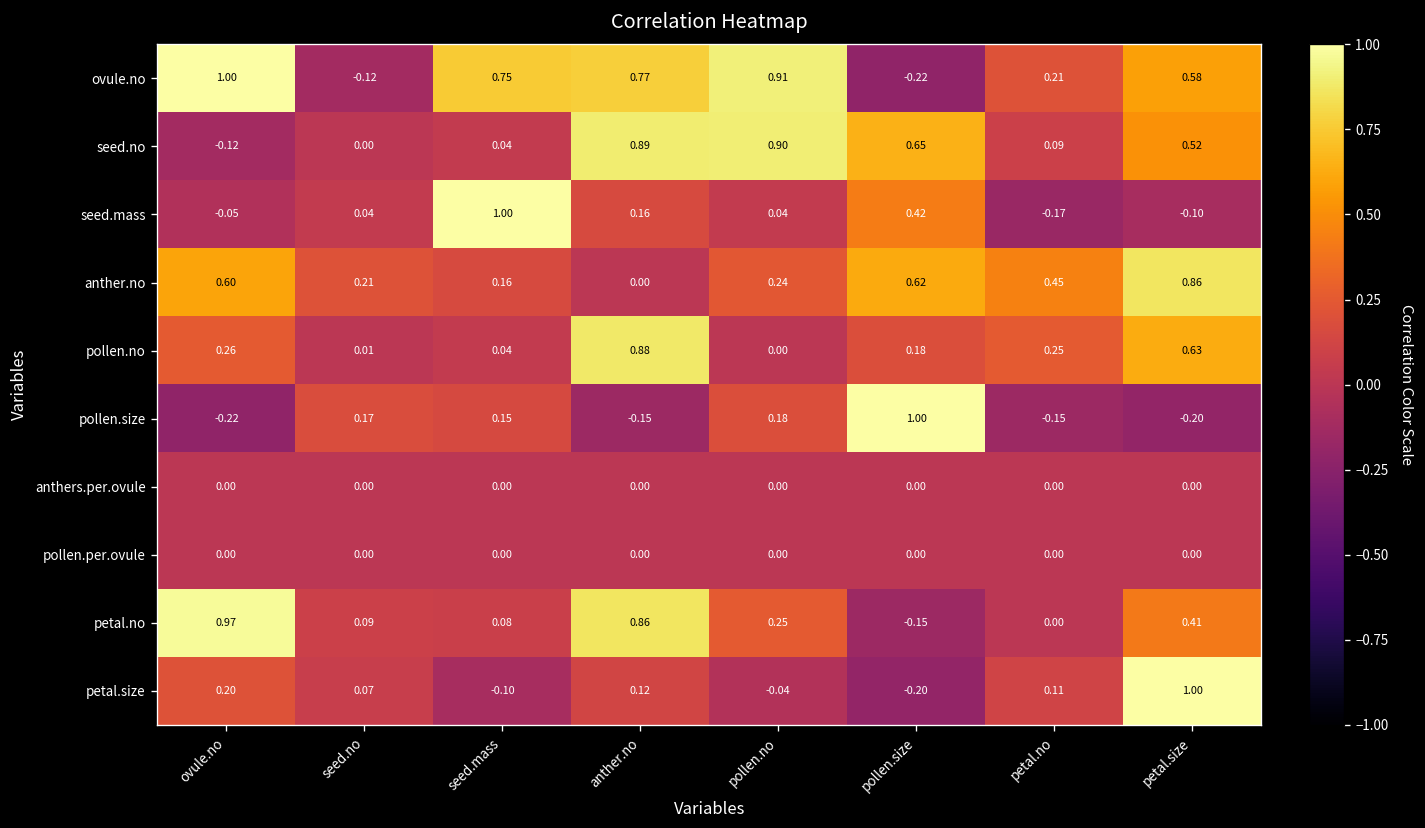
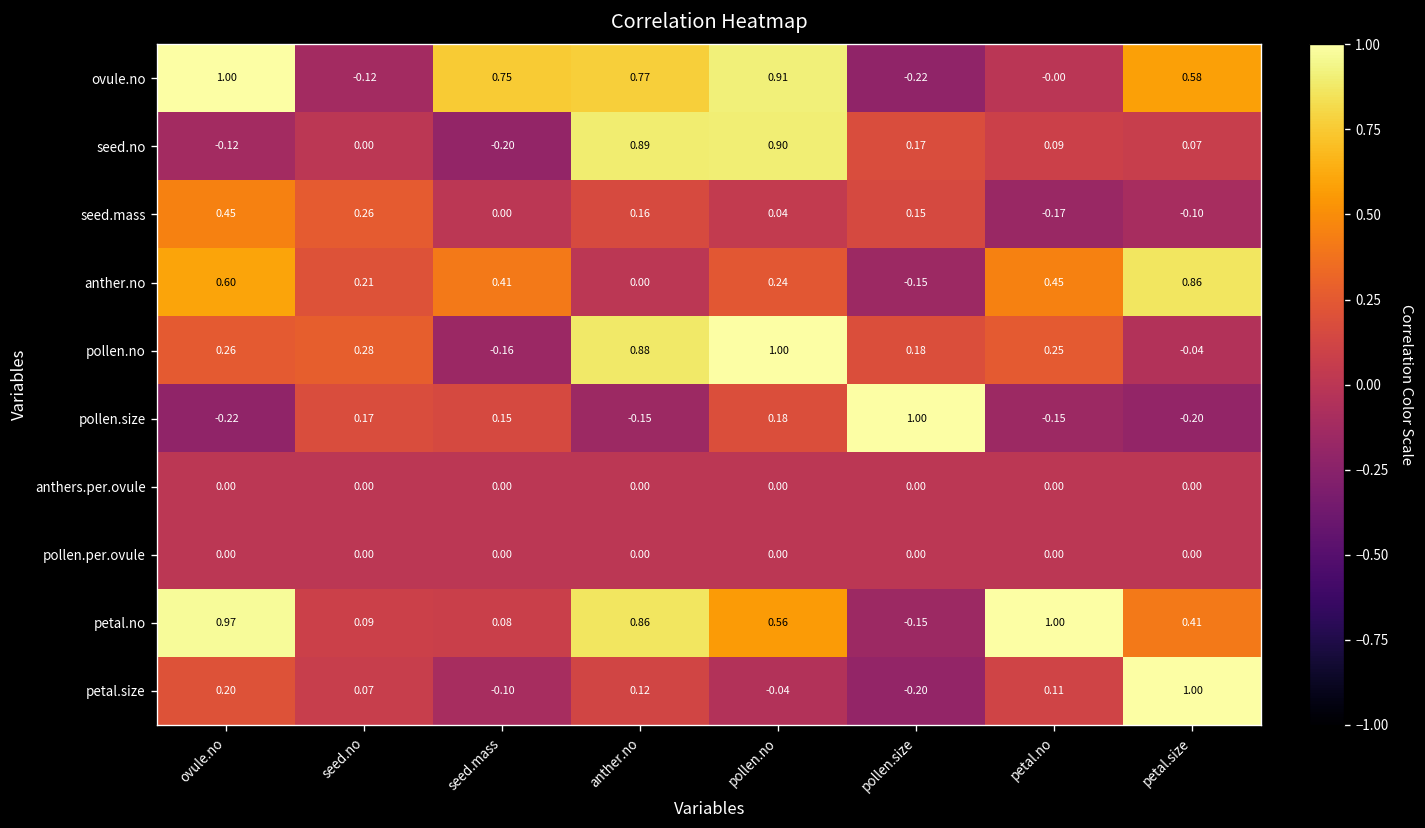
  {
    "ovule.no": {
      "ovule.no": 1.00,
      "seed.no": -0.12,
      "seed.mass": 0.75,
      "anther.no": 0.77,
      "pollen.no": 0.91,
      "pollen.size": -0.22,
-     "petal.no": 0.21,
+     "petal.no": -0.00,
      "petal.size": 0.58
    },
    "seed.no": {
      "ovule.no": -0.12,
      "seed.no": 0.00,
-     "seed.mass": 0.04,
+     "seed.mass": -0.20,
      "anther.no": 0.89,
      "pollen.no": 0.90,
-     "pollen.size": 0.65,
+     "pollen.size": 0.17,
      "petal.no": 0.09,
-     "petal.size": 0.52
+     "petal.size": 0.07
    },
    "seed.mass": {
-     "ovule.no": -0.05,
-     "seed.no": 0.04,
-     "seed.mass": 1.00,
+     "ovule.no": 0.45,
+     "seed.no": 0.26,
+     "seed.mass": 0.00,
      "anther.no": 0.16,
      "pollen.no": 0.04,
-     "pollen.size": 0.42,
+     "pollen.size": 0.15,
      "petal.no": -0.17,
      "petal.size": -0.10
    },
    "anther.no": {
      "ovule.no": 0.60,
      "seed.no": 0.21,
-     "seed.mass": 0.16,
+     "seed.mass": 0.41,
      "anther.no": 0.00,
      "pollen.no": 0.24,
-     "pollen.size": 0.62,
+     "pollen.size": -0.15,
      "petal.no": 0.45,
      "petal.size": 0.86
    },
    "pollen.no": {
      "ovule.no": 0.26,
-     "seed.no": 0.01,
-     "seed.mass": 0.04,
+     "seed.no": 0.28,
+     "seed.mass": -0.16,
      "anther.no": 0.88,
-     "pollen.no": 0.00,
+     "pollen.no": 1.00,
      "pollen.size": 0.18,
      "petal.no": 0.25,
-     "petal.size": 0.63
+     "petal.size": -0.04
    },
    "pollen.size": {
      "ovule.no": -0.22,
      "seed.no": 0.17,
      "seed.mass": 0.15,
      "anther.no": -0.15,
      "pollen.no": 0.18,
      "pollen.size": 1.00,
      "petal.no": -0.15,
      "petal.size": -0.20
    },
    "anthers.per.ovule": {
      "ovule.no": 0.00,
      "seed.no": 0.00,
      "seed.mass": 0.00,
      "anther.no": 0.00,
      "pollen.no": 0.00,
      "pollen.size": 0.00,
      "petal.no": 0.00,
      "petal.size": 0.00
    },
    "pollen.per.ovule": {
      "ovule.no": 0.00,
      "seed.no": 0.00,
      "seed.mass": 0.00,
      "anther.no": 0.00,
      "pollen.no": 0.00,
      "pollen.size": 0.00,
      "petal.no": 0.00,
      "petal.size": 0.00
    },
    "petal.no": {
      "ovule.no": 0.97,
      "seed.no": 0.09,
      "seed.mass": 0.08,
      "anther.no": 0.86,
-     "pollen.no": 0.25,
+     "pollen.no": 0.56,
      "pollen.size": -0.15,
-     "petal.no": 0.00,
+     "petal.no": 1.00,
      "petal.size": 0.41
    },
    "petal.size": {
      "ovule.no": 0.20,
      "seed.no": 0.07,
      "seed.mass": -0.10,
      "anther.no": 0.12,
      "pollen.no": -0.04,
      "pollen.size": -0.20,
      "petal.no": 0.11,
      "petal.size": 1.00
    }
  }
